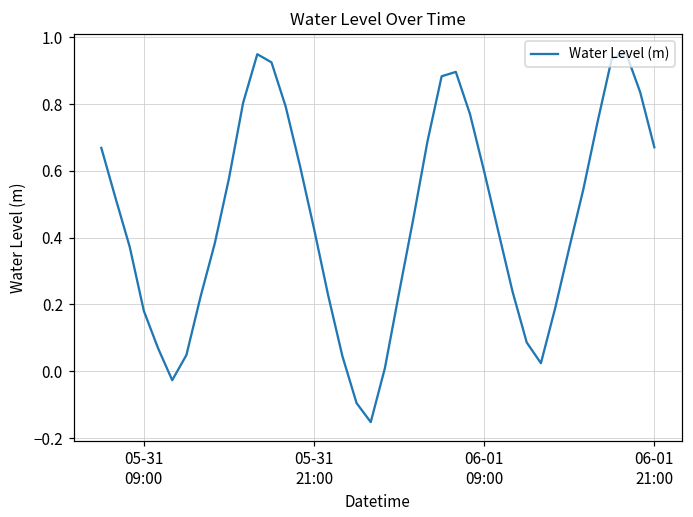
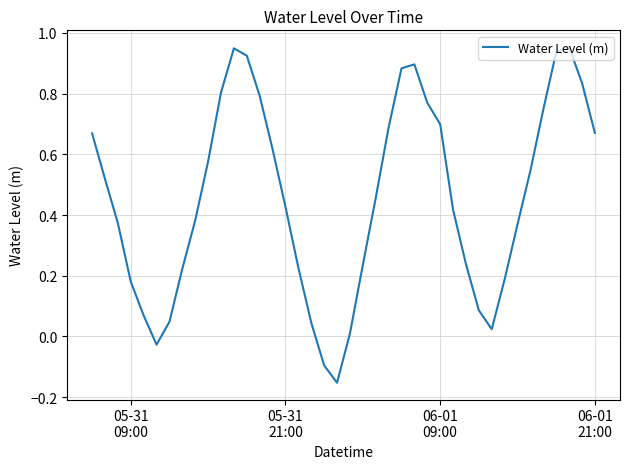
  {
    "05-31 09:00": 0.18,
    "05-31 21:00": 0.43,
-   "06-01 09:00": 0.60,
+   "06-01 09:00": 0.70,
    "06-01 21:00": 0.67
  }
